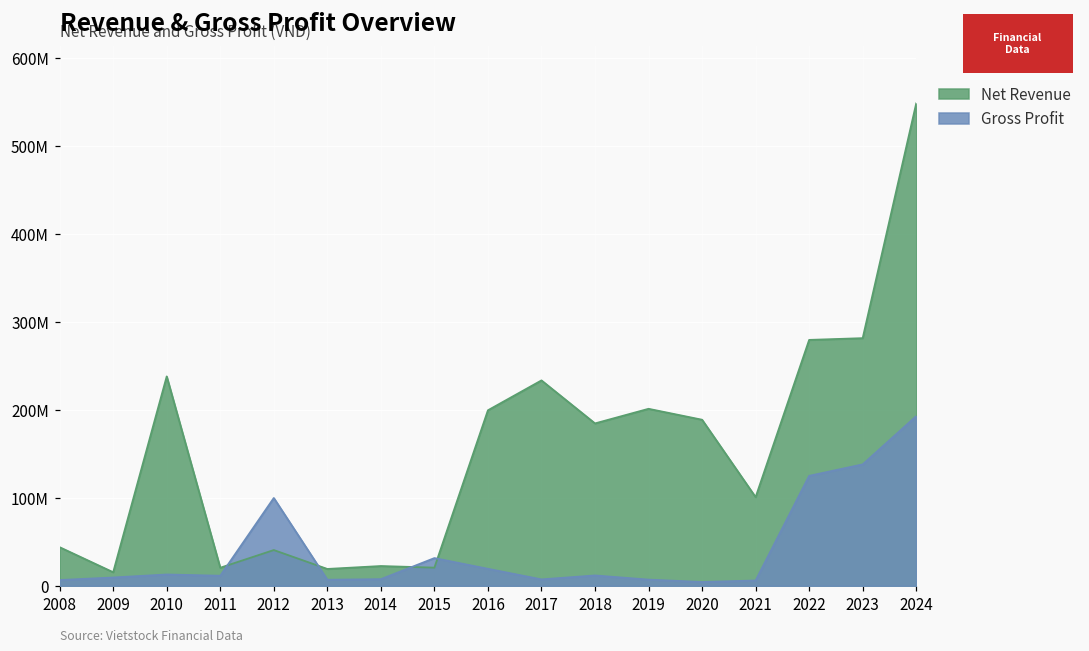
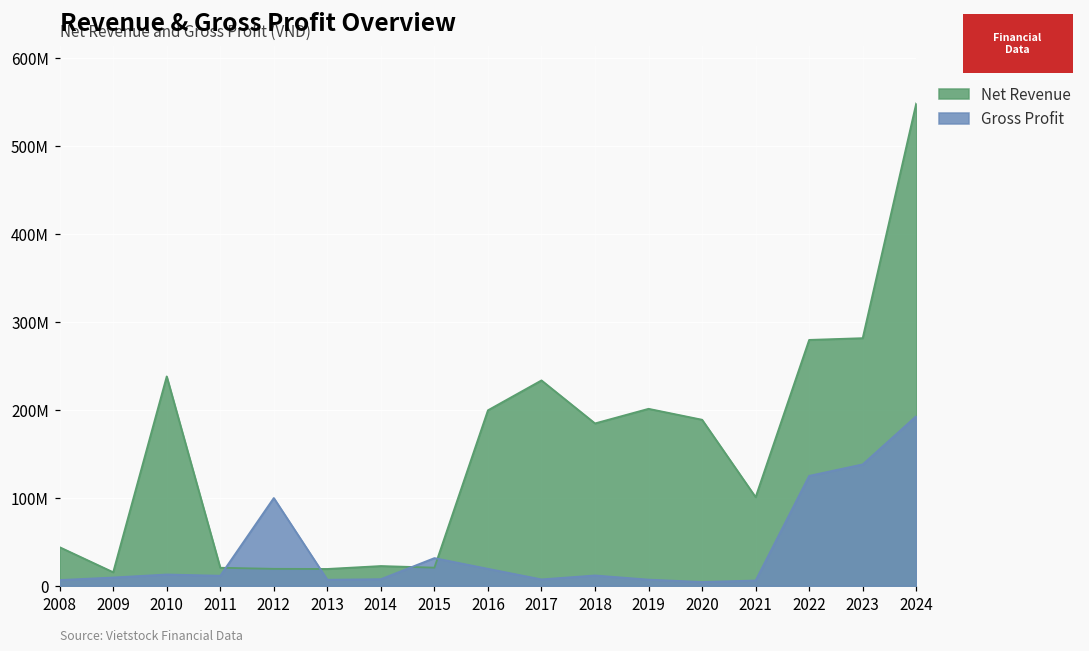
  {
    "Net Revenue": {
      "2008": 40000000,
      "2009": 20000000,
      "2010": 240000000,
      "2011": 20000000,
-     "2012": 40000000,
+     "2012": 20000000,
      "2013": 20000000,
      "2014": 20000000,
      "2015": 20000000,
      "2016": 200000000,
      "2017": 230000000,
      "2018": 180000000,
      "2019": 200000000,
      "2020": 190000000,
      "2021": 100000000,
      "2022": 280000000,
      "2023": 280000000,
      "2024": 550000000
    },
    "Gross Profit": {
      "2008": 10000000,
      "2009": 10000000,
      "2010": 10000000,
      "2011": 10000000,
      "2012": 100000000,
      "2013": 10000000,
      "2014": 10000000,
      "2015": 30000000,
      "2016": 20000000,
      "2017": 10000000,
      "2018": 10000000,
      "2019": 10000000,
      "2020": 0,
      "2021": 10000000,
      "2022": 120000000,
      "2023": 140000000,
      "2024": 190000000
    }
  }
